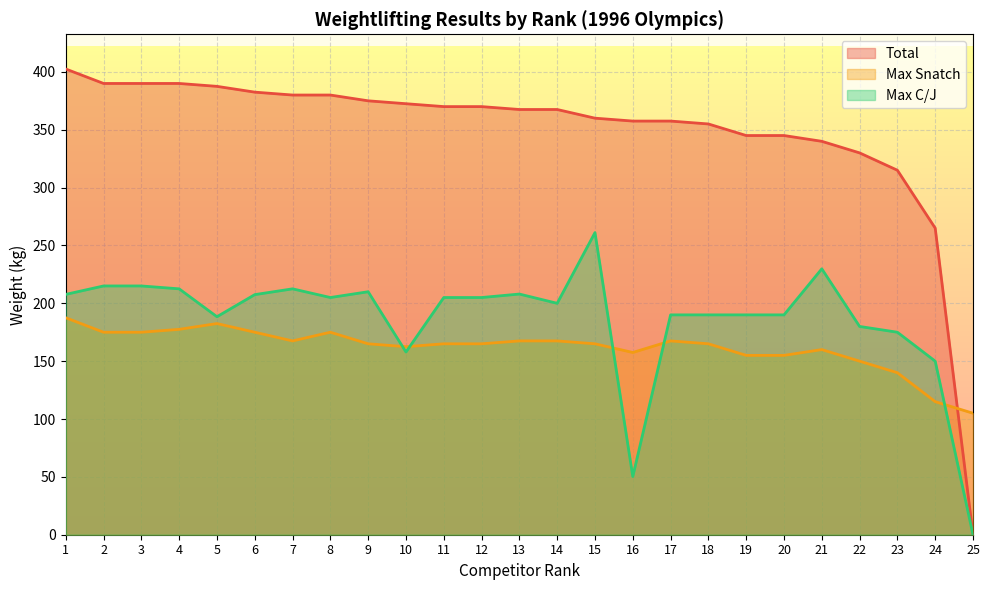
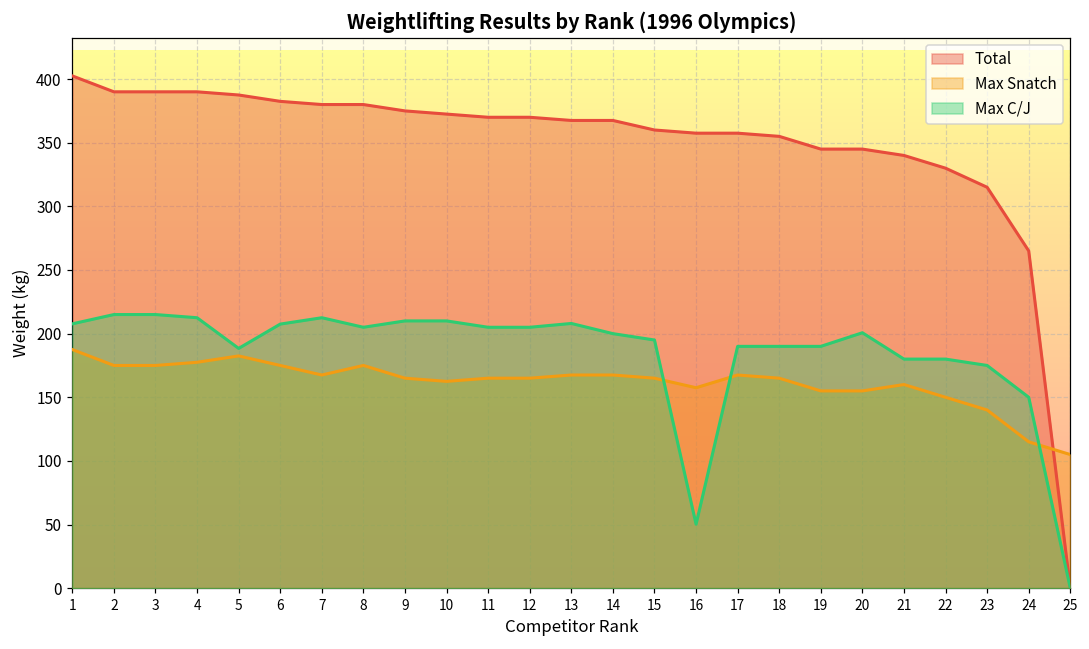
  {
    "Max C/J": {
      "1": 208,
      "2": 215,
      "3": 215,
      "4": 213,
      "5": 188,
      "6": 208,
      "7": 213,
      "8": 205,
      "9": 210,
-     "10": 158,
+     "10": 210,
      "11": 205,
      "12": 205,
      "13": 208,
      "14": 200,
-     "15": 261,
+     "15": 195,
      "16": 50,
      "17": 190,
      "18": 190,
      "19": 190,
-     "20": 190,
-     "21": 230,
+     "20": 201,
+     "21": 180,
      "22": 180,
      "23": 175,
      "24": 150
    }
  }
